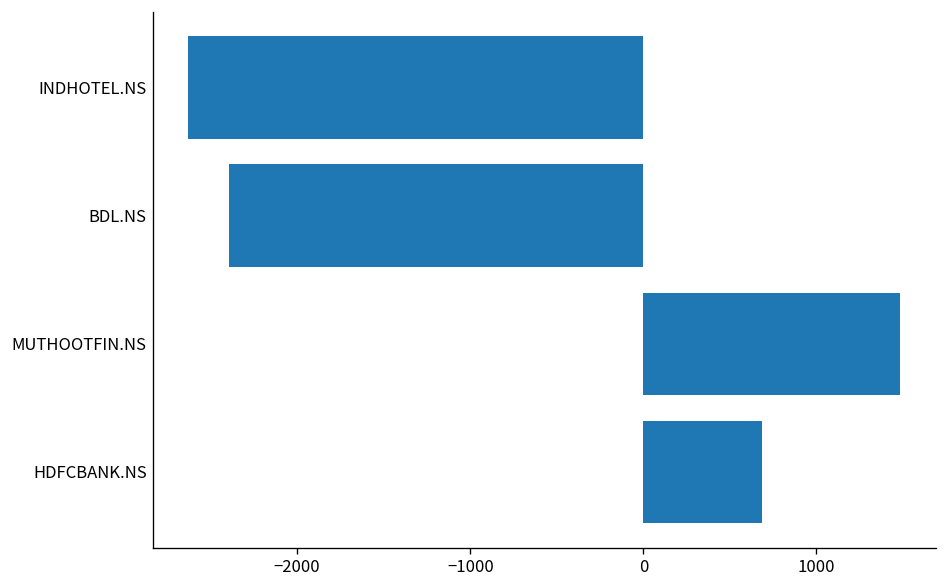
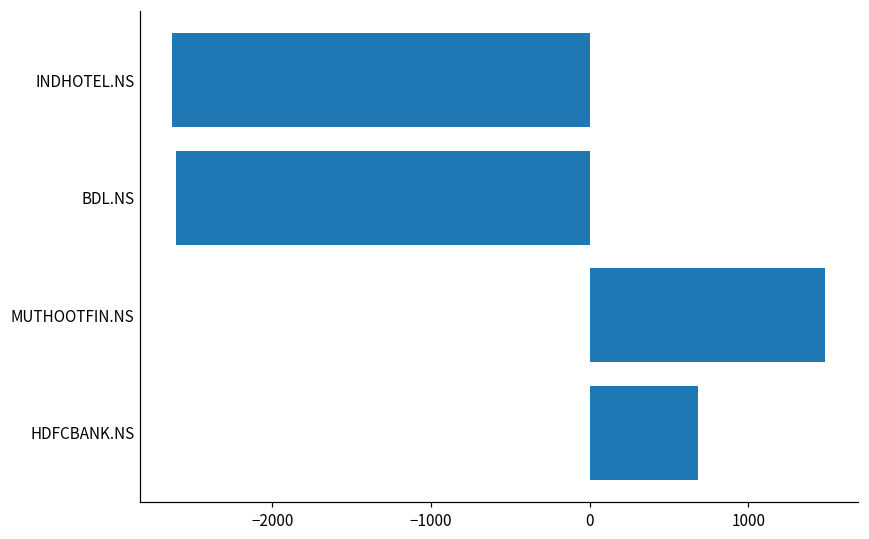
  {
    "INDHOTEL.NS": -2630,
-   "BDL.NS": -2400,
+   "BDL.NS": -2610,
    "MUTHOOTFIN.NS": 1480,
    "HDFCBANK.NS": 680
  }
